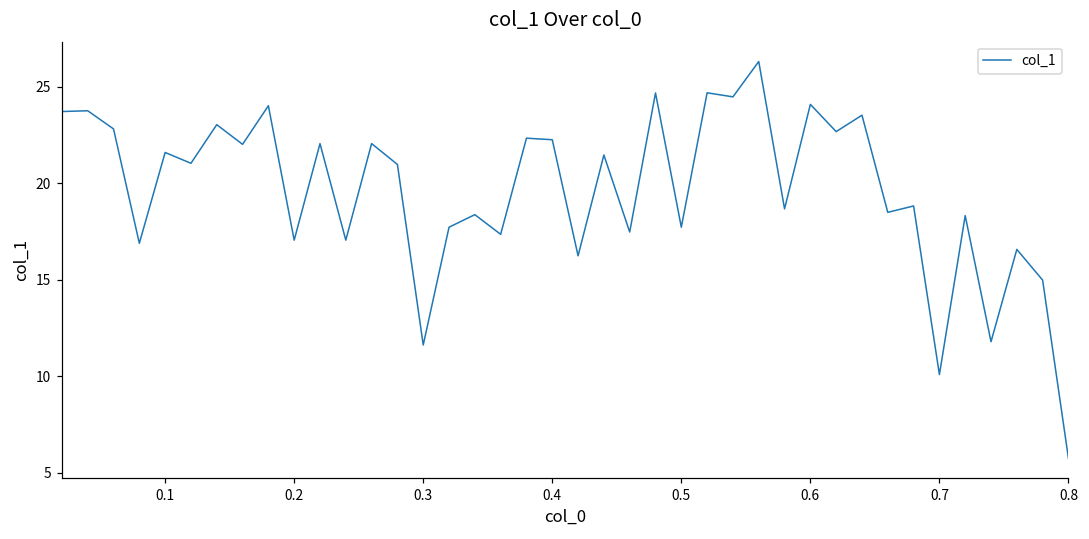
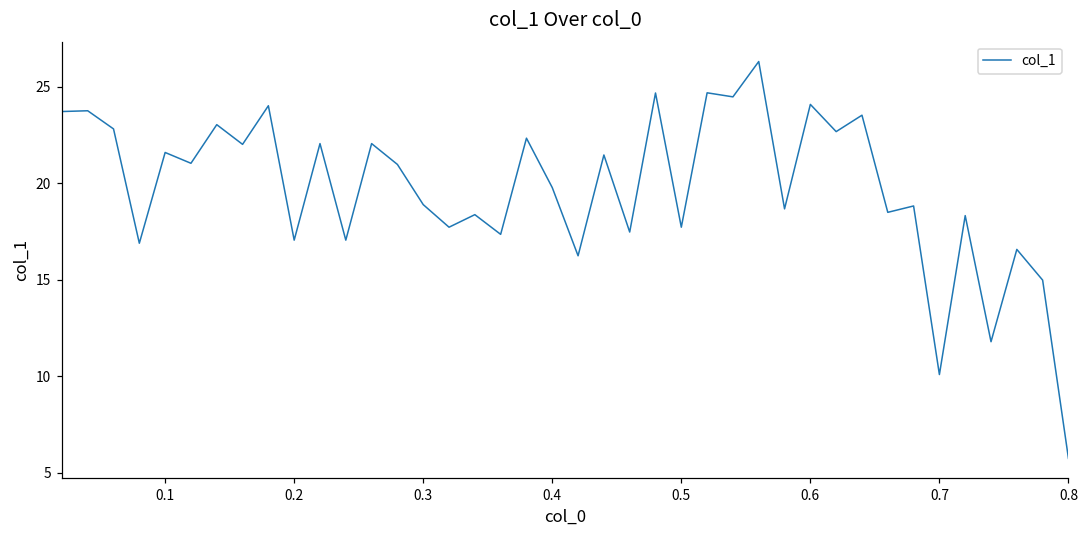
  {
    "0.1": 21.6,
    "0.2": 17.1,
-   "0.3": 11.6,
-   "0.4": 22.3,
+   "0.3": 18.9,
+   "0.4": 19.8,
    "0.5": 17.7,
    "0.6": 24.1,
    "0.7": 10.1,
    "0.8": 5.8
  }
